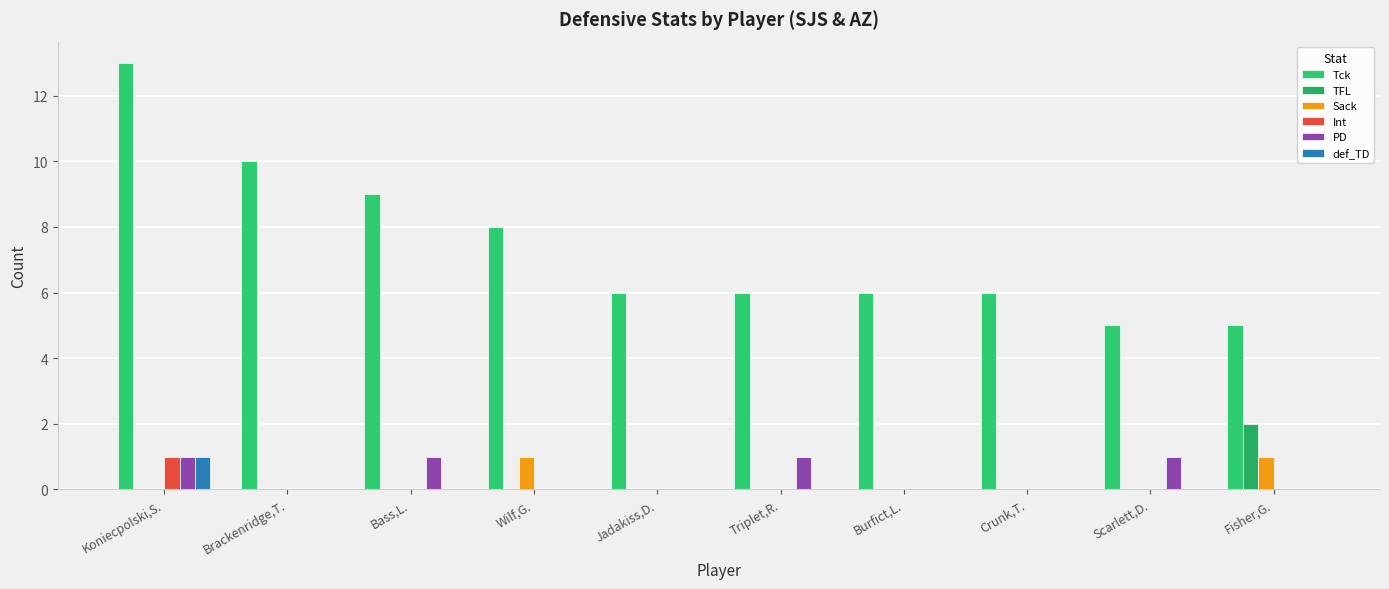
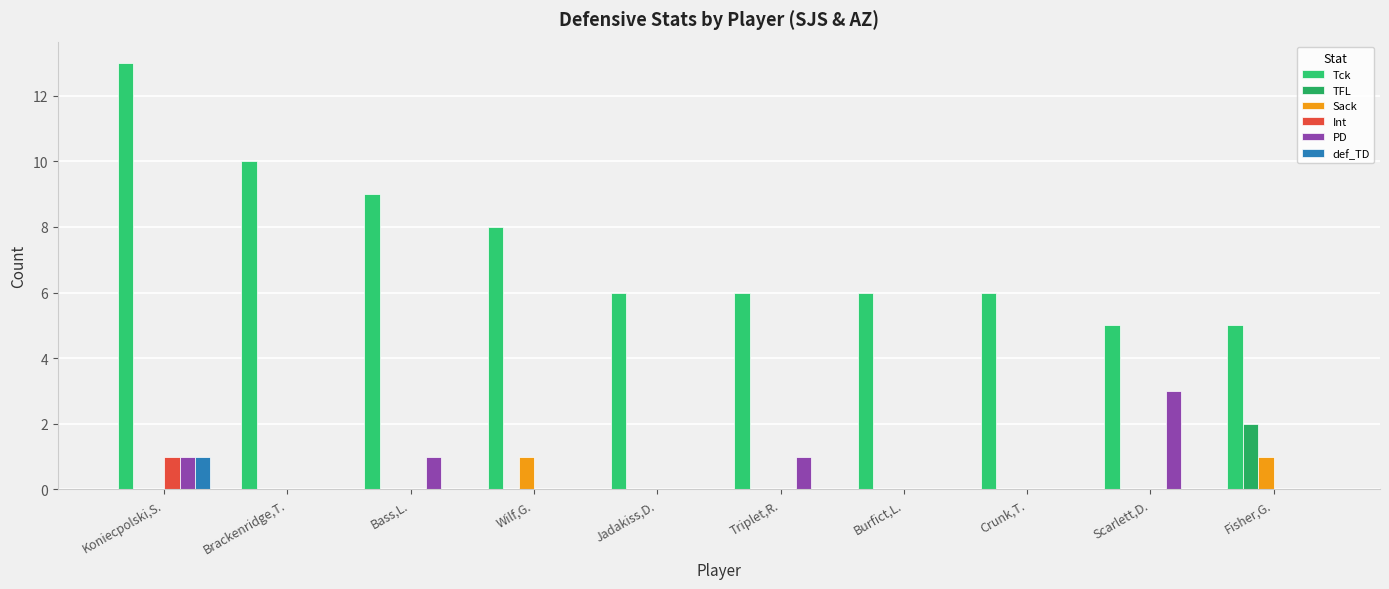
  {
    "Sack": {
      "Koniecpolski,S.": 0,
      "Brackenridge,T.": 0,
      "Bass,L.": 0,
      "Wilf,G.": 1,
      "Jadakiss,D.": 0,
      "Triplet,R.": 0,
      "Burfict,L.": 0,
      "Crunk,T.": 0,
      "Scarlett,D.": 0,
      "Fisher,G.": 1
    },
    "Int": {
      "Koniecpolski,S.": 1,
      "Brackenridge,T.": 0,
      "Bass,L.": 0,
      "Wilf,G.": 0,
      "Jadakiss,D.": 0,
      "Triplet,R.": 0,
      "Burfict,L.": 0,
      "Crunk,T.": 0,
      "Scarlett,D.": 0,
      "Fisher,G.": 0
    },
    "PD": {
      "Koniecpolski,S.": 1,
      "Brackenridge,T.": 0,
      "Bass,L.": 1,
      "Wilf,G.": 0,
      "Jadakiss,D.": 0,
      "Triplet,R.": 1,
      "Burfict,L.": 0,
      "Crunk,T.": 0,
-     "Scarlett,D.": 1,
+     "Scarlett,D.": 3,
      "Fisher,G.": 0
    },
    "def_TD": {
      "Koniecpolski,S.": 1,
      "Brackenridge,T.": 0,
      "Bass,L.": 0,
      "Wilf,G.": 0,
      "Jadakiss,D.": 0,
      "Triplet,R.": 0,
      "Burfict,L.": 0,
      "Crunk,T.": 0,
      "Scarlett,D.": 0,
      "Fisher,G.": 0
    }
  }
